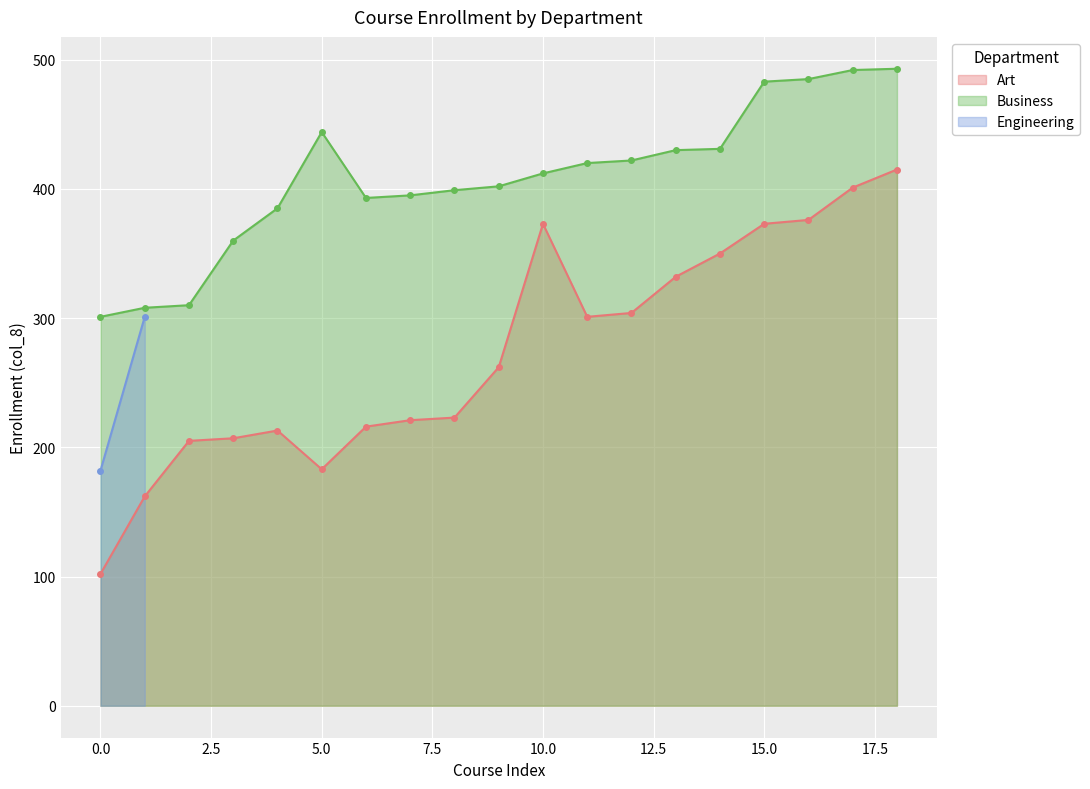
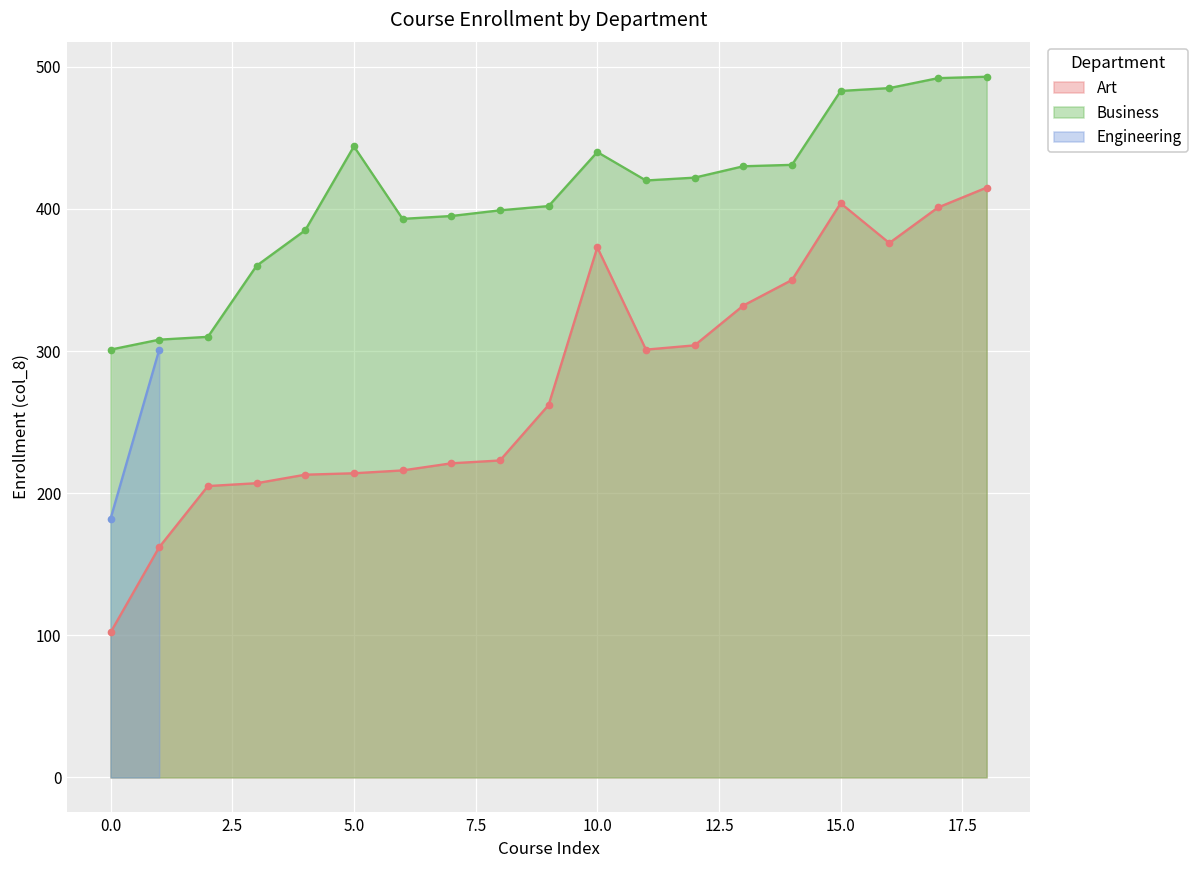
  {
    "Art": {
      "0.0": 102,
-     "5.0": 183,
+     "5.0": 214,
      "10.0": 373,
-     "15.0": 373
+     "15.0": 404
    },
    "Business": {
      "0.0": 301,
      "5.0": 444,
-     "10.0": 412,
+     "10.0": 440,
      "15.0": 483
    },
    "Engineering": {
      "0.0": 182
    }
  }
